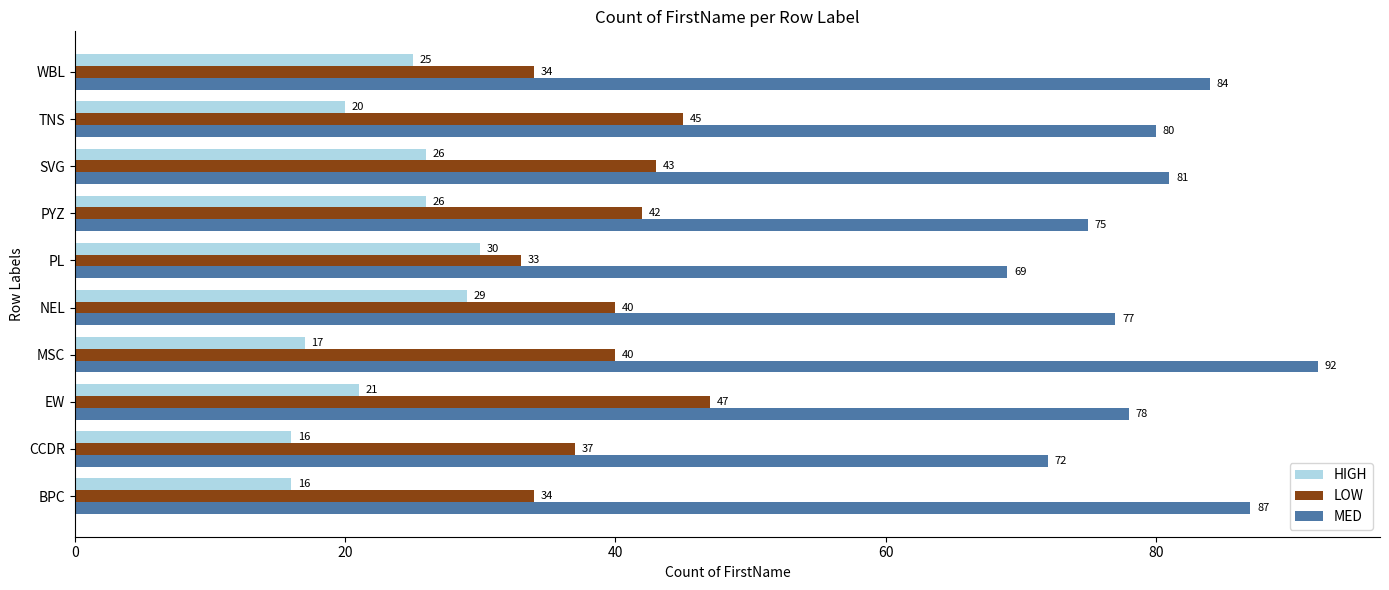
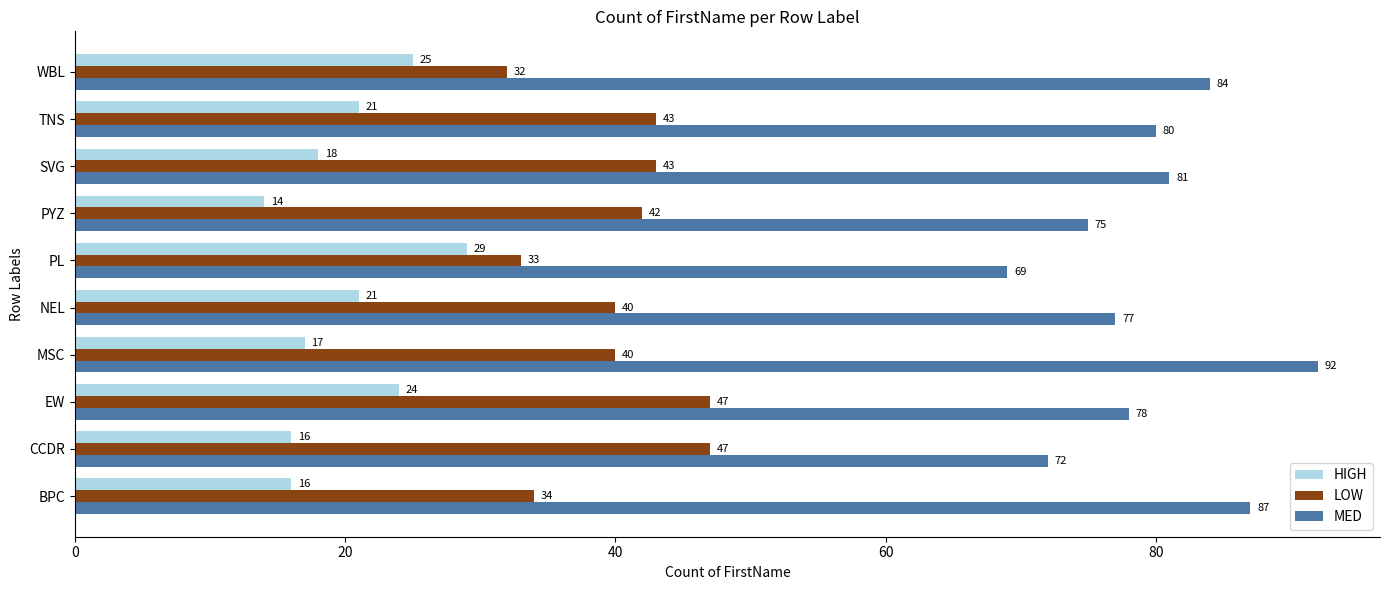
  {
    "HIGH": {
      "WBL": 25,
-     "TNS": 20,
-     "SVG": 26,
-     "PYZ": 26,
-     "PL": 30,
-     "NEL": 29,
+     "TNS": 21,
+     "SVG": 18,
+     "PYZ": 14,
+     "PL": 29,
+     "NEL": 21,
      "MSC": 17,
-     "EW": 21,
+     "EW": 24,
      "CCDR": 16,
      "BPC": 16
    },
    "LOW": {
-     "WBL": 34,
-     "TNS": 45,
+     "WBL": 32,
+     "TNS": 43,
      "SVG": 43,
      "PYZ": 42,
      "PL": 33,
      "NEL": 40,
      "MSC": 40,
      "EW": 47,
-     "CCDR": 37,
+     "CCDR": 47,
      "BPC": 34
    },
    "MED": {
      "WBL": 84,
      "TNS": 80,
      "SVG": 81,
      "PYZ": 75,
      "PL": 69,
      "NEL": 77,
      "MSC": 92,
      "EW": 78,
      "CCDR": 72,
      "BPC": 87
    }
  }
